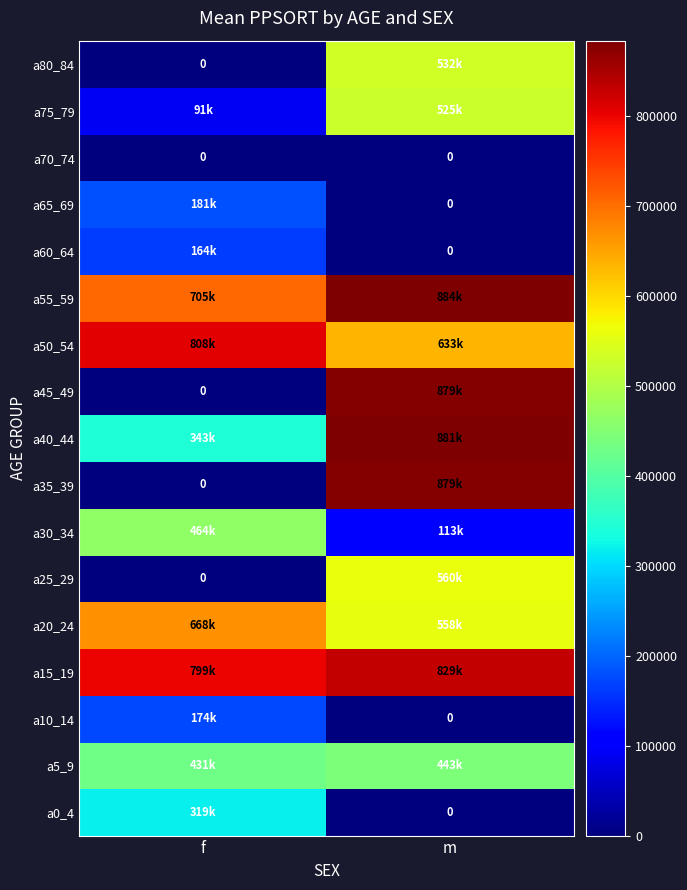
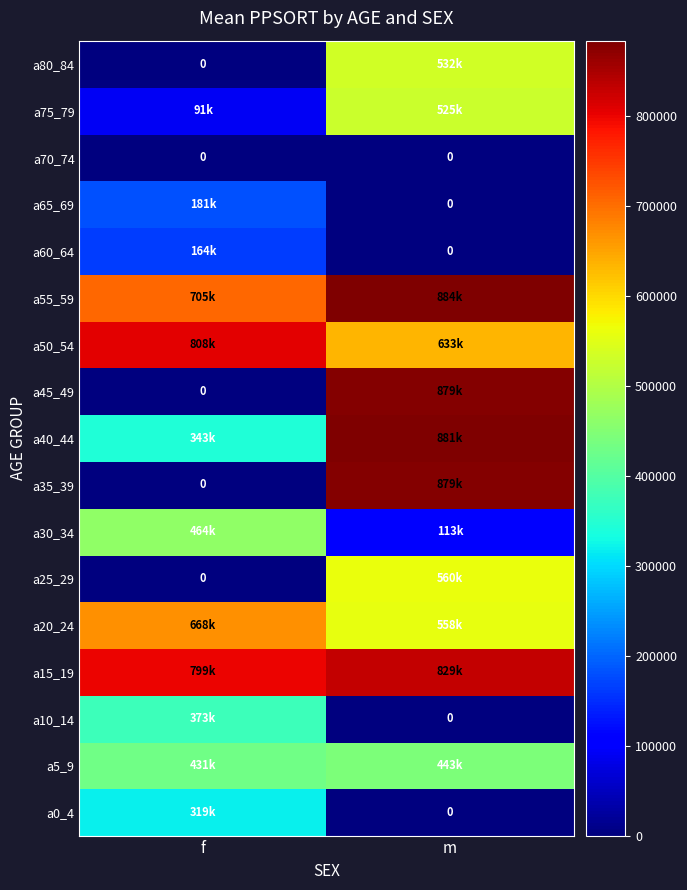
  {
    "a80_84": {
      "f": "0",
      "m": "532k"
    },
    "a75_79": {
      "f": "91k",
      "m": "525k"
    },
    "a70_74": {
      "f": "0",
      "m": "0"
    },
    "a65_69": {
      "f": "181k",
      "m": "0"
    },
    "a60_64": {
      "f": "164k",
      "m": "0"
    },
    "a55_59": {
      "f": "705k",
      "m": "884k"
    },
    "a50_54": {
      "f": "808k",
      "m": "633k"
    },
    "a45_49": {
      "f": "0",
      "m": "879k"
    },
    "a40_44": {
      "f": "343k",
      "m": "881k"
    },
    "a35_39": {
      "f": "0",
      "m": "879k"
    },
    "a30_34": {
      "f": "464k",
      "m": "113k"
    },
    "a25_29": {
      "f": "0",
      "m": "560k"
    },
    "a20_24": {
      "f": "668k",
      "m": "558k"
    },
    "a15_19": {
      "f": "799k",
      "m": "829k"
    },
    "a10_14": {
-     "f": "174k",
+     "f": "373k",
      "m": "0"
    },
    "a5_9": {
      "f": "431k",
      "m": "443k"
    },
    "a0_4": {
      "f": "319k",
      "m": "0"
    }
  }
